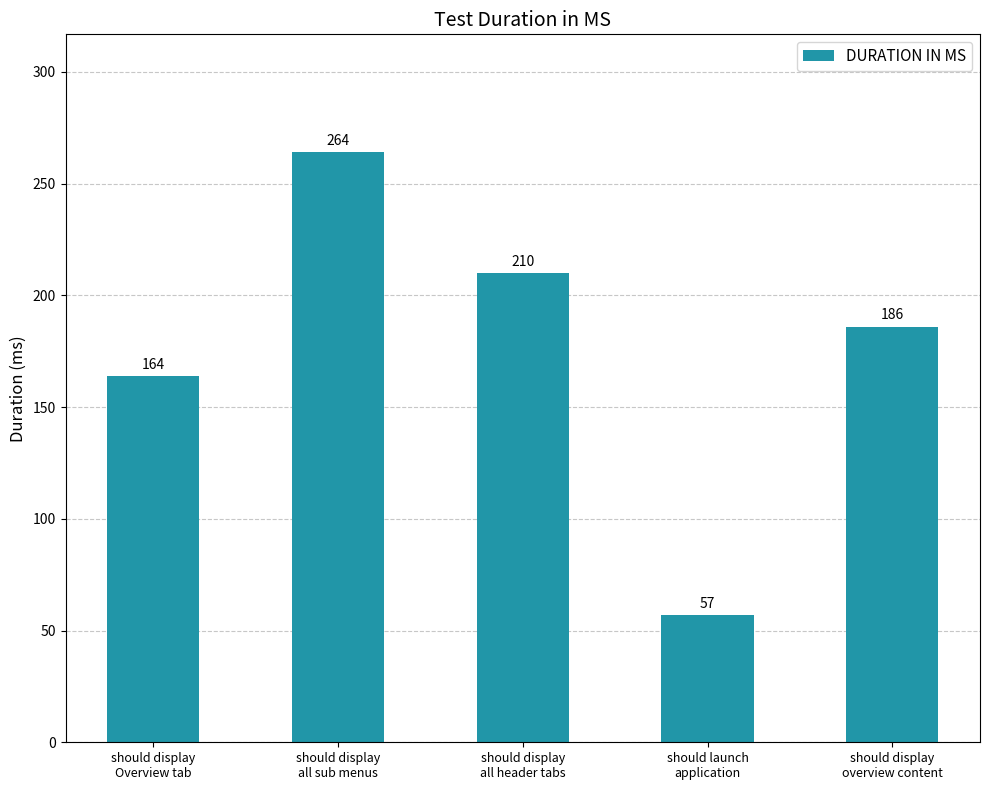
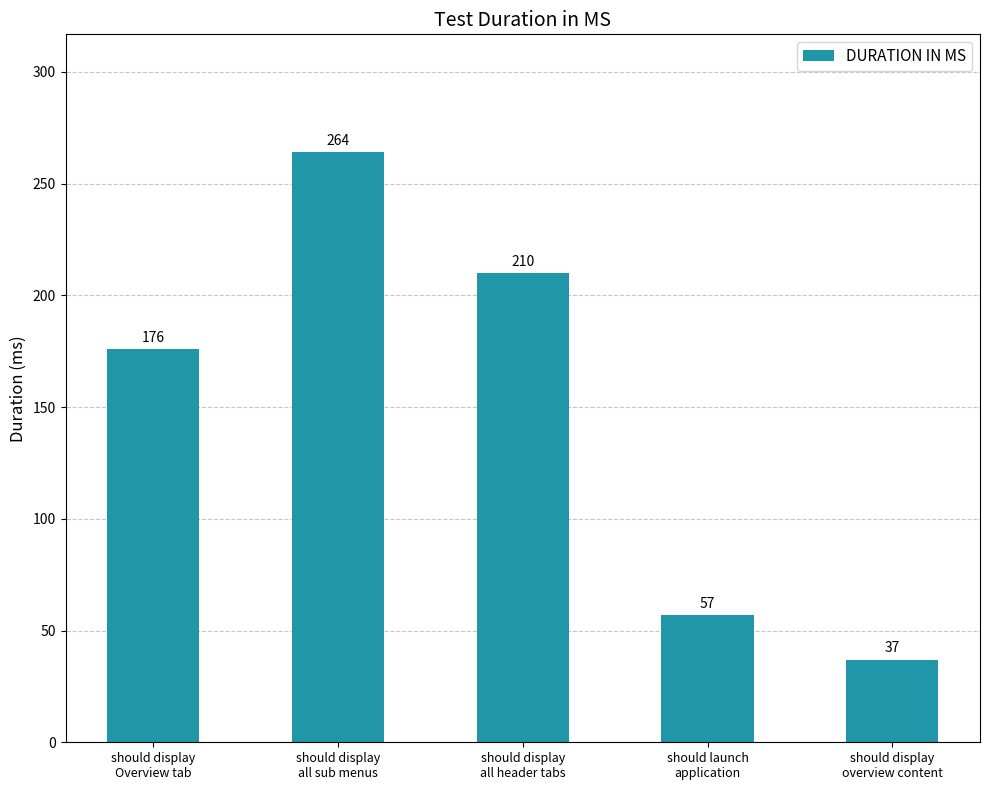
  {
-   "should display Overview tab": 164,
+   "should display Overview tab": 176,
    "should display all sub menus": 264,
    "should display all header tabs": 210,
    "should launch application": 57,
-   "should display overview content": 186
+   "should display overview content": 37
  }
